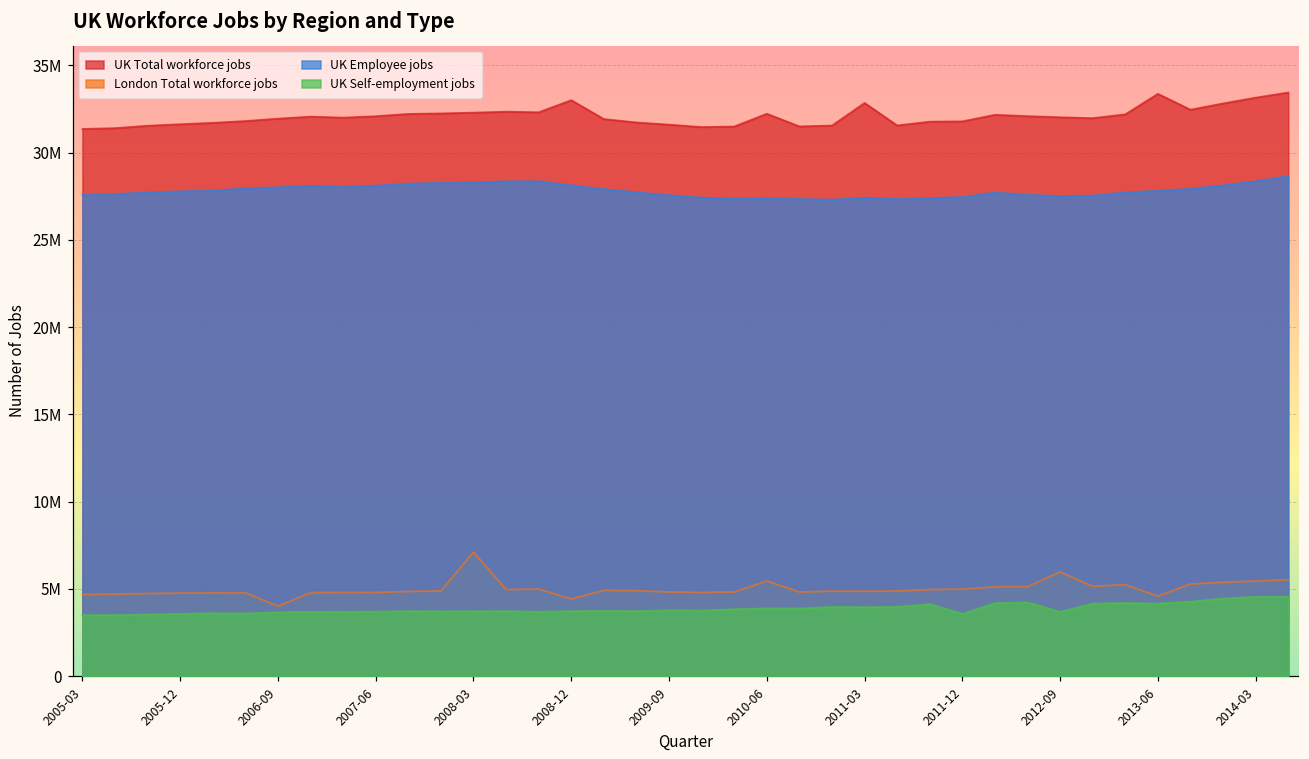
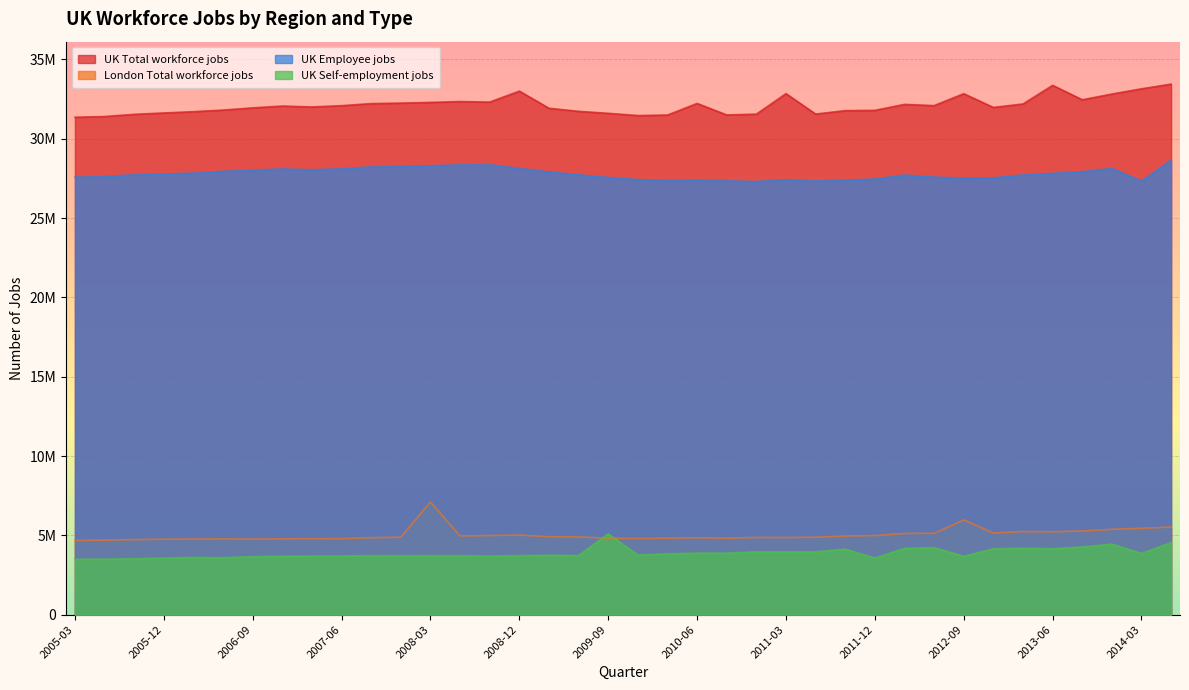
  {
    "UK Total workforce jobs": {
      "2005-03": 31400000,
      "2005-12": 31600000,
      "2006-09": 31900000,
      "2007-06": 32100000,
      "2008-03": 32300000,
      "2008-12": 33000000,
      "2009-09": 31600000,
      "2010-06": 32200000,
      "2011-03": 32800000,
      "2011-12": 31800000,
-     "2012-09": 32000000,
+     "2012-09": 32800000,
      "2013-06": 33400000,
      "2014-03": 33200000
    },
    "London Total workforce jobs": {
      "2005-03": 4700000,
      "2005-12": 4800000,
-     "2006-09": 4000000,
+     "2006-09": 4800000,
      "2007-06": 4800000,
      "2008-03": 7100000,
-     "2008-12": 4400000,
+     "2008-12": 5000000,
      "2009-09": 4800000,
-     "2010-06": 5500000,
+     "2010-06": 4900000,
      "2011-03": 4900000,
      "2011-12": 5000000,
      "2012-09": 6000000,
-     "2013-06": 4600000,
+     "2013-06": 5200000,
      "2014-03": 5400000
    },
    "UK Employee jobs": {
      "2005-03": 27600000,
      "2005-12": 27800000,
      "2006-09": 28000000,
      "2007-06": 28100000,
      "2008-03": 28300000,
      "2008-12": 28100000,
      "2009-09": 27600000,
      "2010-06": 27400000,
      "2011-03": 27400000,
      "2011-12": 27500000,
      "2012-09": 27500000,
      "2013-06": 27800000,
-     "2014-03": 28400000
+     "2014-03": 27300000
    },
    "UK Self-employment jobs": {
      "2005-03": 3500000,
      "2005-12": 3600000,
      "2006-09": 3700000,
      "2007-06": 3700000,
      "2008-03": 3700000,
      "2008-12": 3700000,
-     "2009-09": 3800000,
+     "2009-09": 5100000,
      "2010-06": 3900000,
      "2011-03": 4000000,
      "2011-12": 3600000,
      "2012-09": 3700000,
      "2013-06": 4200000,
-     "2014-03": 4500000
+     "2014-03": 3900000
    }
  }
